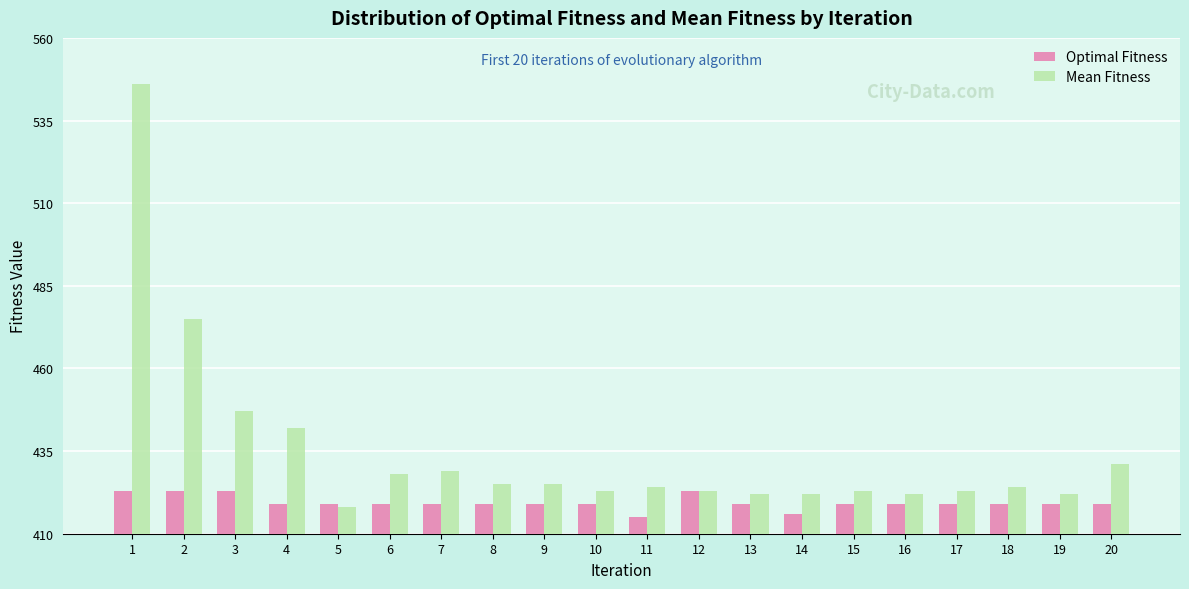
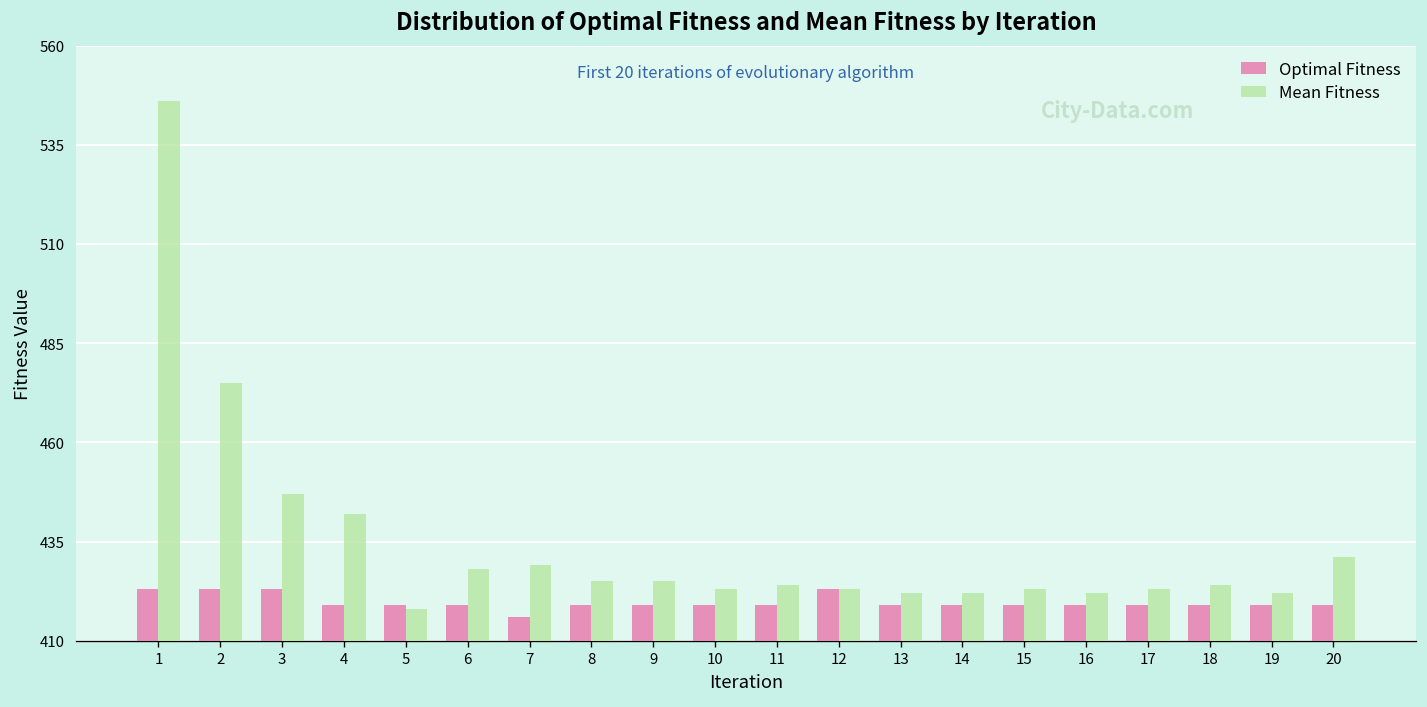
  {
    "Optimal Fitness": {
      "1": 423,
      "2": 423,
      "3": 423,
      "4": 419,
      "5": 419,
      "6": 419,
-     "7": 419,
+     "7": 416,
      "8": 419,
      "9": 419,
      "10": 419,
-     "11": 415,
+     "11": 419,
      "12": 423,
      "13": 419,
-     "14": 416,
+     "14": 419,
      "15": 419,
      "16": 419,
      "17": 419,
      "18": 419,
      "19": 419,
      "20": 419
    },
    "Mean Fitness": {
      "1": 546,
      "2": 475,
      "3": 447,
      "4": 442,
      "5": 418,
      "6": 428,
      "7": 429,
      "8": 425,
      "9": 425,
      "10": 423,
      "11": 424,
      "12": 423,
      "13": 422,
      "14": 422,
      "15": 423,
      "16": 422,
      "17": 423,
      "18": 424,
      "19": 422,
      "20": 431
    }
  }
